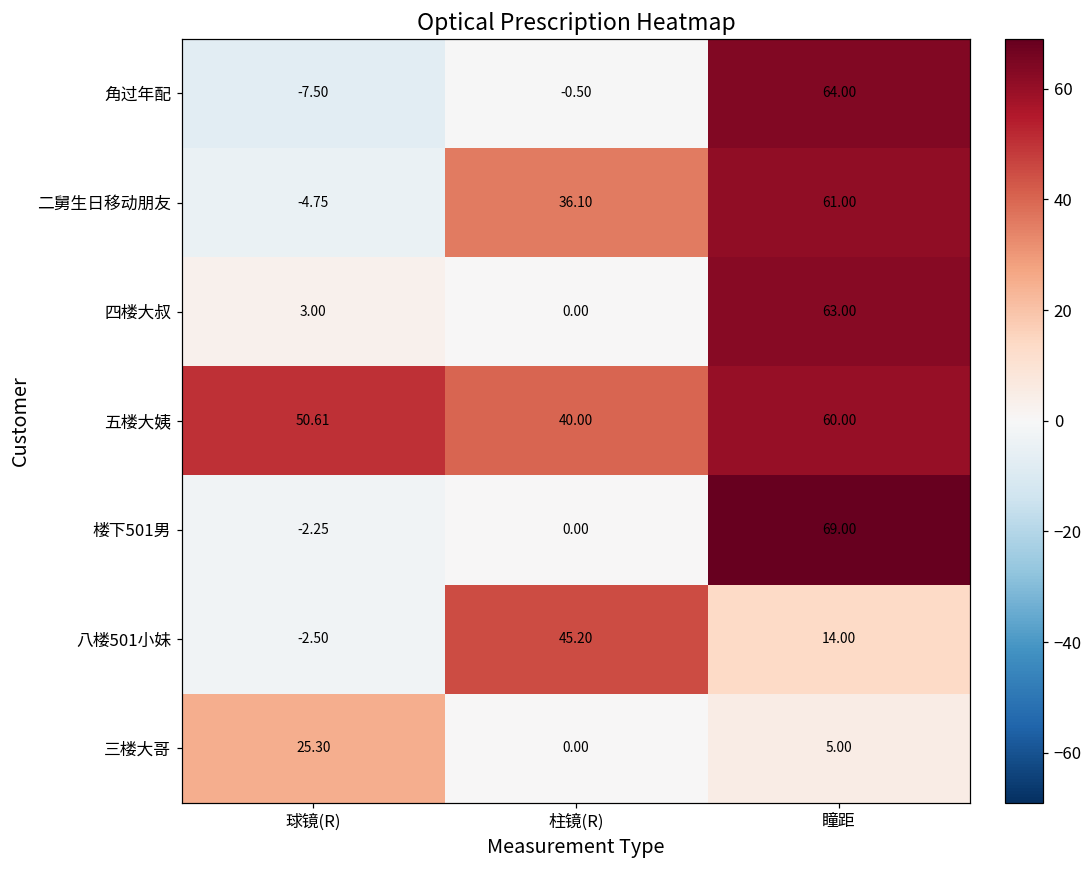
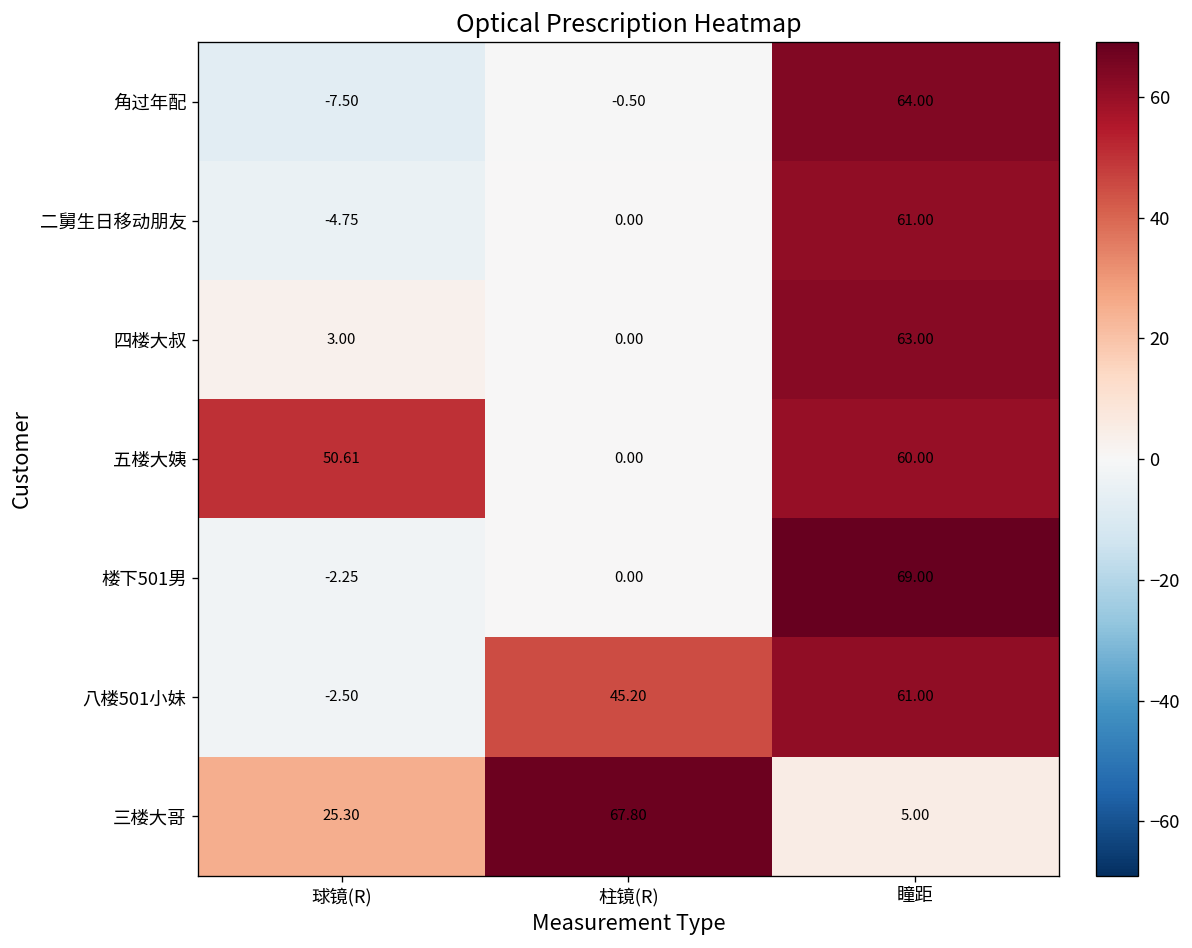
  {
    "角过年配": {
      "球镜(R)": -7.50,
      "柱镜(R)": -0.50,
      "瞳距": 64.00
    },
    "二舅生日移动朋友": {
      "球镜(R)": -4.75,
-     "柱镜(R)": 36.10,
+     "柱镜(R)": 0.00,
      "瞳距": 61.00
    },
    "四楼大叔": {
      "球镜(R)": 3.00,
      "柱镜(R)": 0.00,
      "瞳距": 63.00
    },
    "五楼大姨": {
      "球镜(R)": 50.61,
-     "柱镜(R)": 40.00,
+     "柱镜(R)": 0.00,
      "瞳距": 60.00
    },
    "楼下501男": {
      "球镜(R)": -2.25,
      "柱镜(R)": 0.00,
      "瞳距": 69.00
    },
    "八楼501小妹": {
      "球镜(R)": -2.50,
      "柱镜(R)": 45.20,
-     "瞳距": 14.00
+     "瞳距": 61.00
    },
    "三楼大哥": {
      "球镜(R)": 25.30,
-     "柱镜(R)": 0.00,
+     "柱镜(R)": 67.80,
      "瞳距": 5.00
    }
  }
